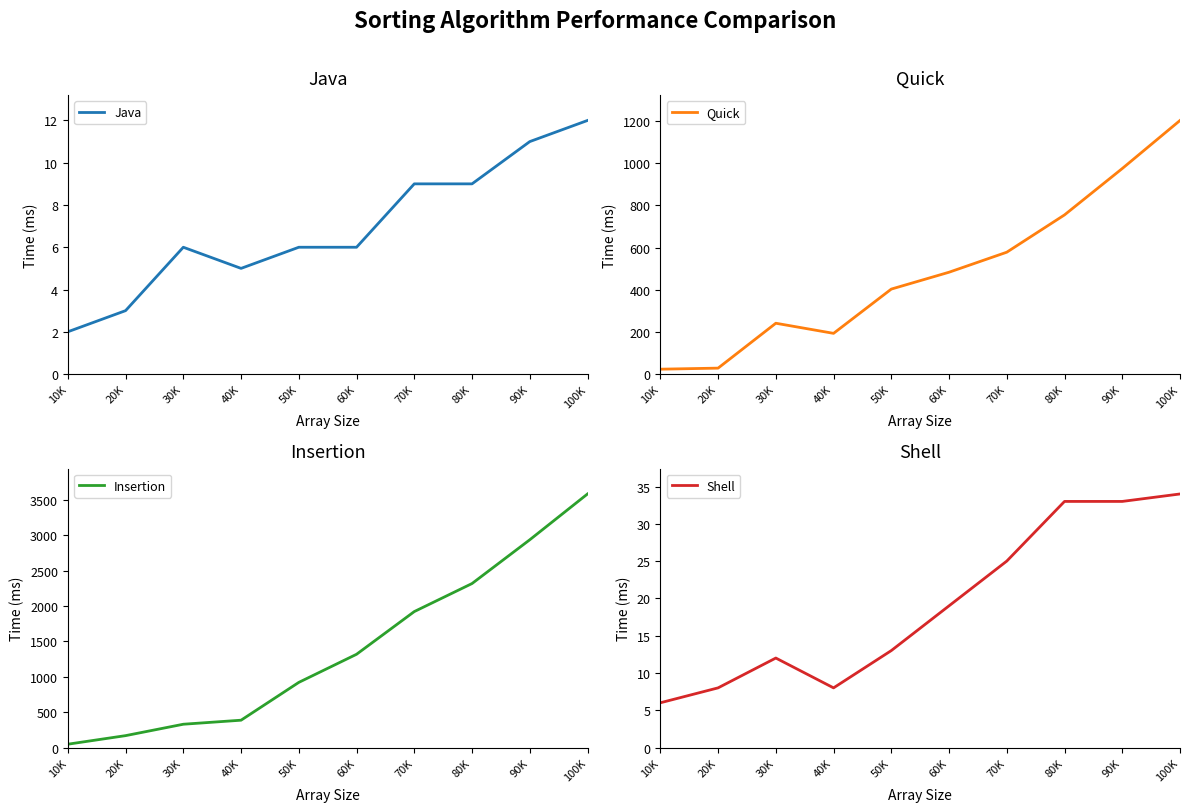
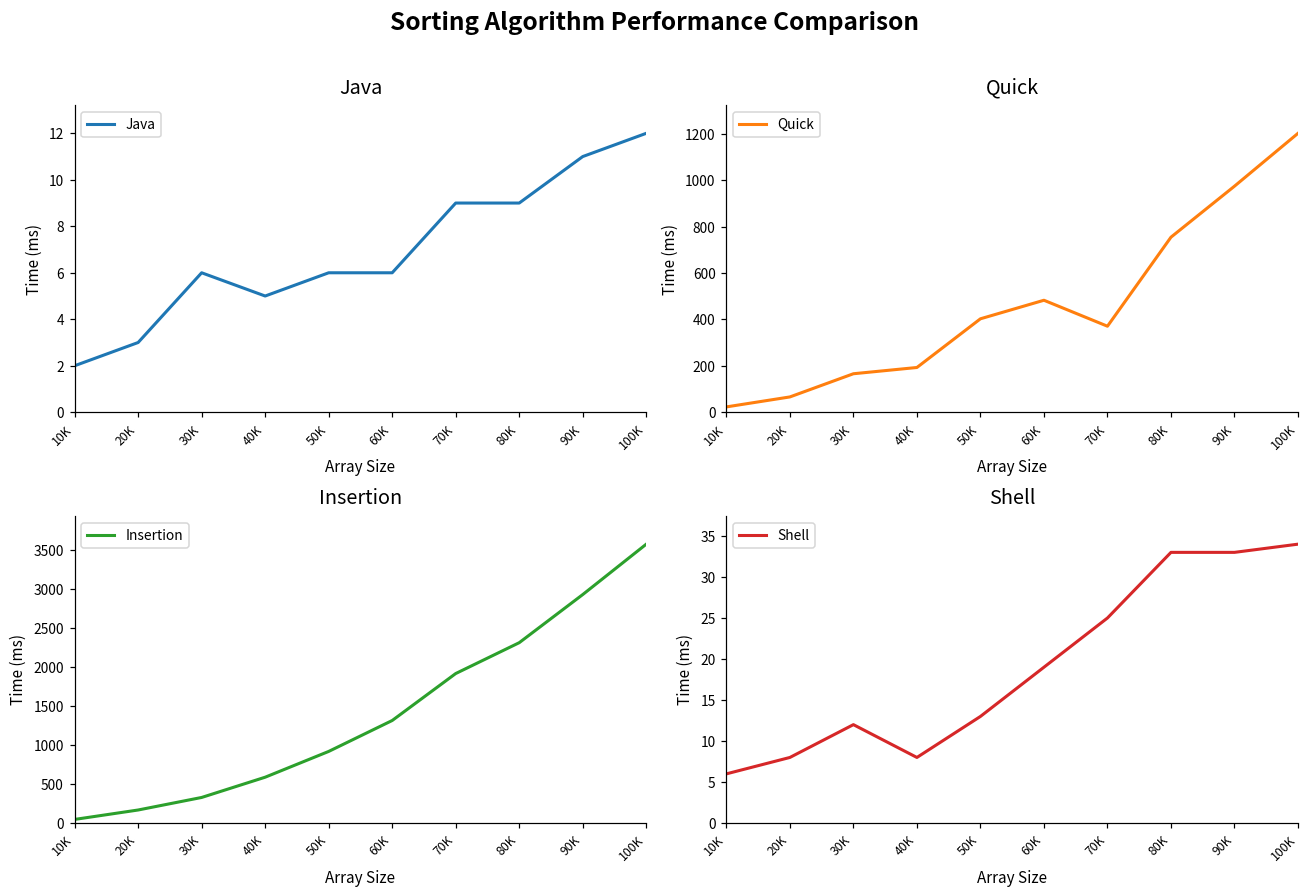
  {
    "Java": {
      "10K": 2.0,
      "20K": 3.0,
      "30K": 6.0,
      "40K": 5.0,
      "50K": 6.0,
      "60K": 6.0,
      "70K": 9.0,
      "80K": 9.0,
      "90K": 11.0,
      "100K": 12.0
    },
    "Quick": {
      "10K": 20,
-     "20K": 30,
-     "30K": 240,
+     "20K": 70,
+     "30K": 170,
      "40K": 190,
      "50K": 400,
      "60K": 480,
-     "70K": 580,
+     "70K": 370,
      "80K": 760,
      "90K": 980,
      "100K": 1200
    },
    "Insertion": {
      "10K": 0,
      "20K": 200,
      "30K": 300,
-     "40K": 400,
+     "40K": 600,
      "50K": 900,
      "60K": 1300,
      "70K": 1900,
      "80K": 2300,
      "90K": 2900,
      "100K": 3600
    },
    "Shell": {
      "10K": 6,
      "20K": 8,
      "30K": 12,
      "40K": 8,
      "50K": 13,
      "60K": 19,
      "70K": 25,
      "80K": 33,
      "90K": 33,
      "100K": 34
    }
  }
